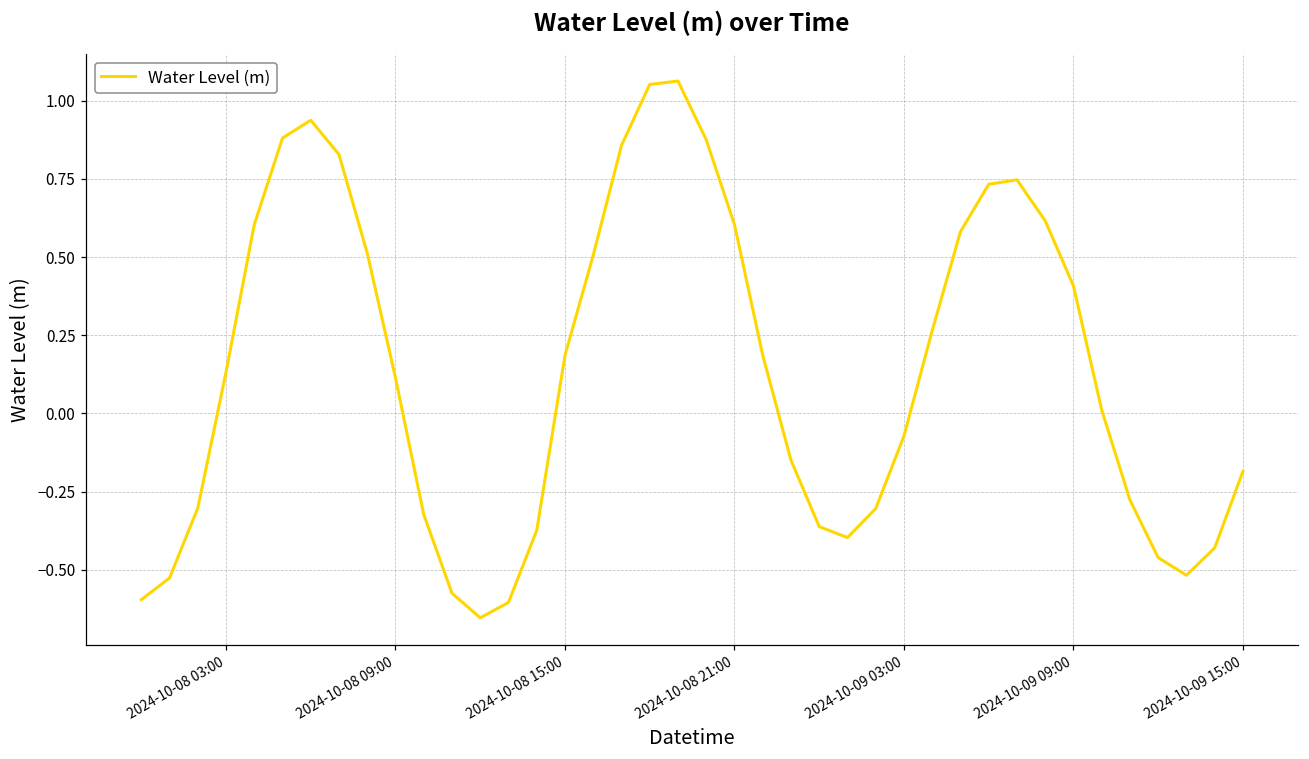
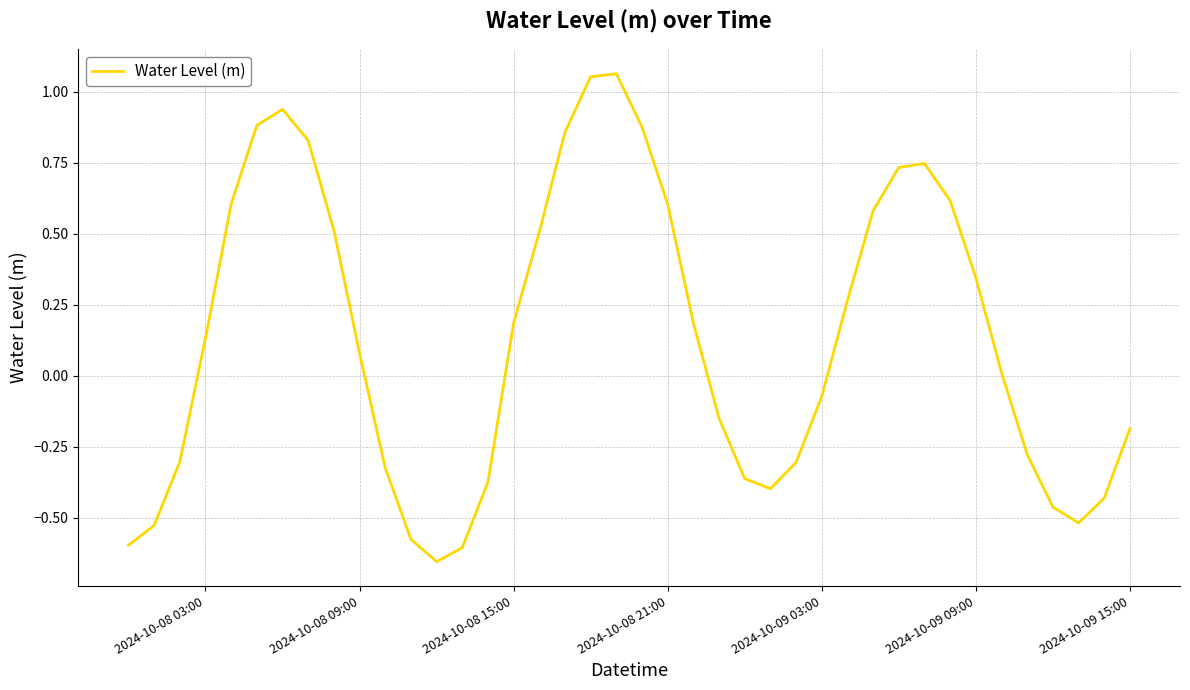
  {
    "2024-10-08 03:00": 0.13,
-   "2024-10-08 09:00": 0.11,
+   "2024-10-08 09:00": 0.08,
    "2024-10-08 15:00": 0.19,
    "2024-10-08 21:00": 0.60,
    "2024-10-09 03:00": -0.07,
-   "2024-10-09 09:00": 0.41,
+   "2024-10-09 09:00": 0.35,
    "2024-10-09 15:00": -0.19
  }
